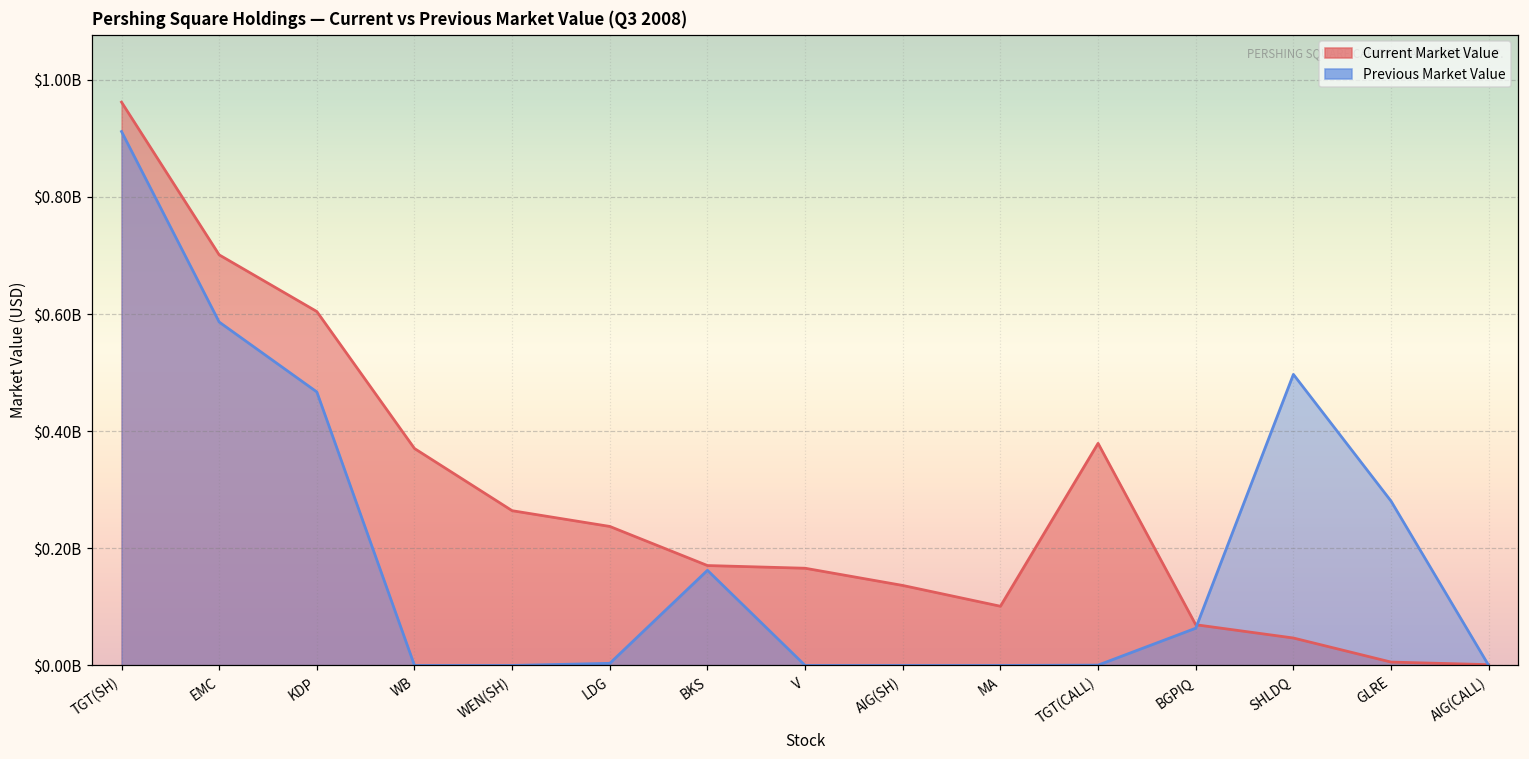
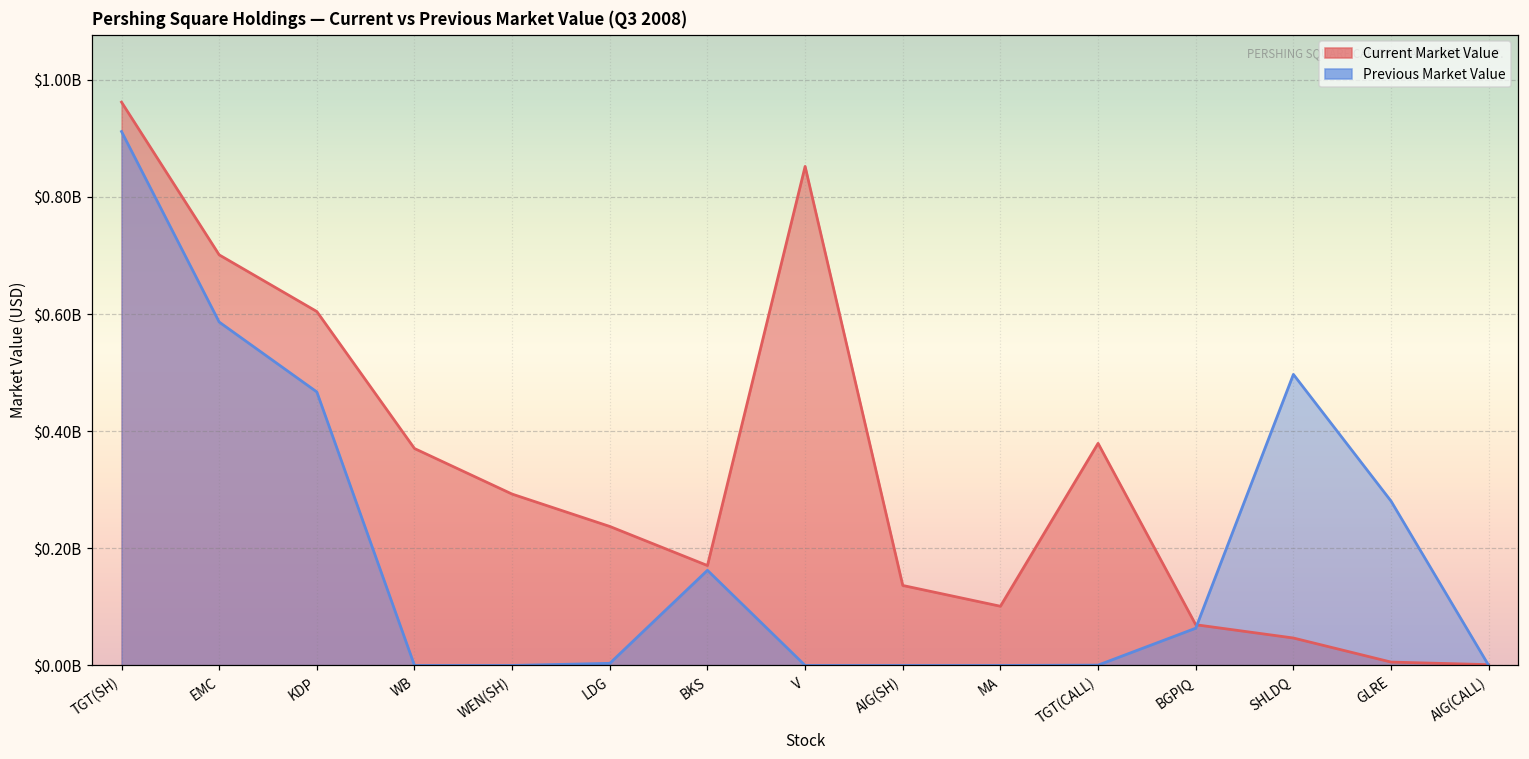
  {
    "Current Market Value": {
      "TGT(SH)": "$960000000",
      "EMC": "$700000000",
      "KDP": "$600000000",
      "WB": "$370000000",
-     "WEN(SH)": "$260000000",
+     "WEN(SH)": "$290000000",
      "LDG": "$240000000",
      "BKS": "$170000000",
-     "V": "$170000000",
+     "V": "$850000000",
      "AIG(SH)": "$140000000",
      "MA": "$100000000",
      "TGT(CALL)": "$380000000",
      "BGPIQ": "$70000000",
      "SHLDQ": "$50000000",
      "GLRE": "$10000000"
    },
    "Previous Market Value": {
      "TGT(SH)": "$910000000",
      "EMC": "$590000000",
      "KDP": "$470000000",
      "WB": "$0",
      "WEN(SH)": "$0",
      "LDG": "$0",
      "BKS": "$160000000",
      "V": "$0",
      "AIG(SH)": "$0",
      "MA": "$0",
      "TGT(CALL)": "$0",
      "BGPIQ": "$60000000",
      "SHLDQ": "$500000000",
      "GLRE": "$280000000"
    }
  }
